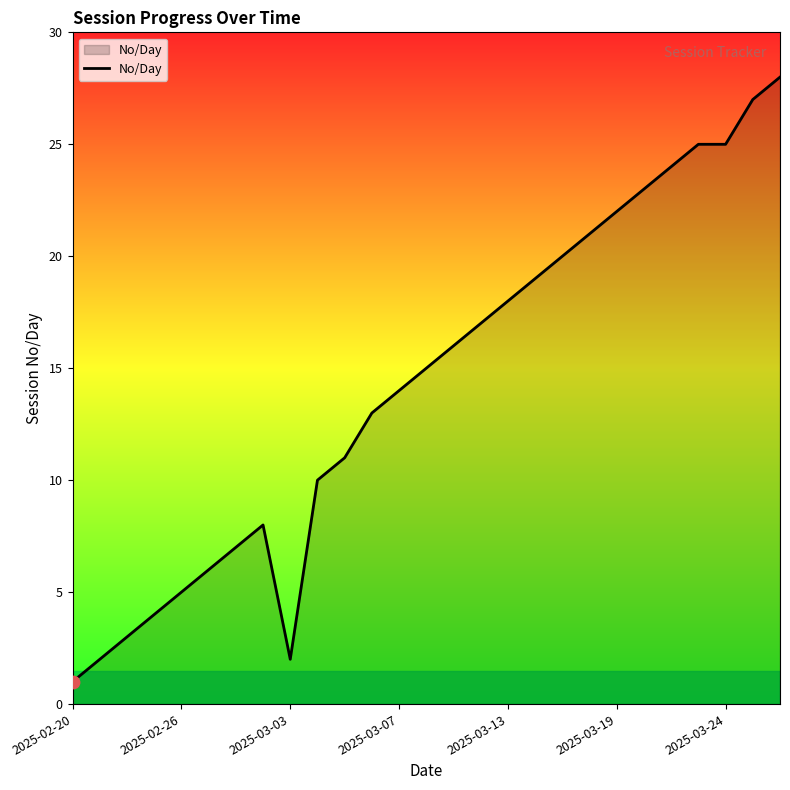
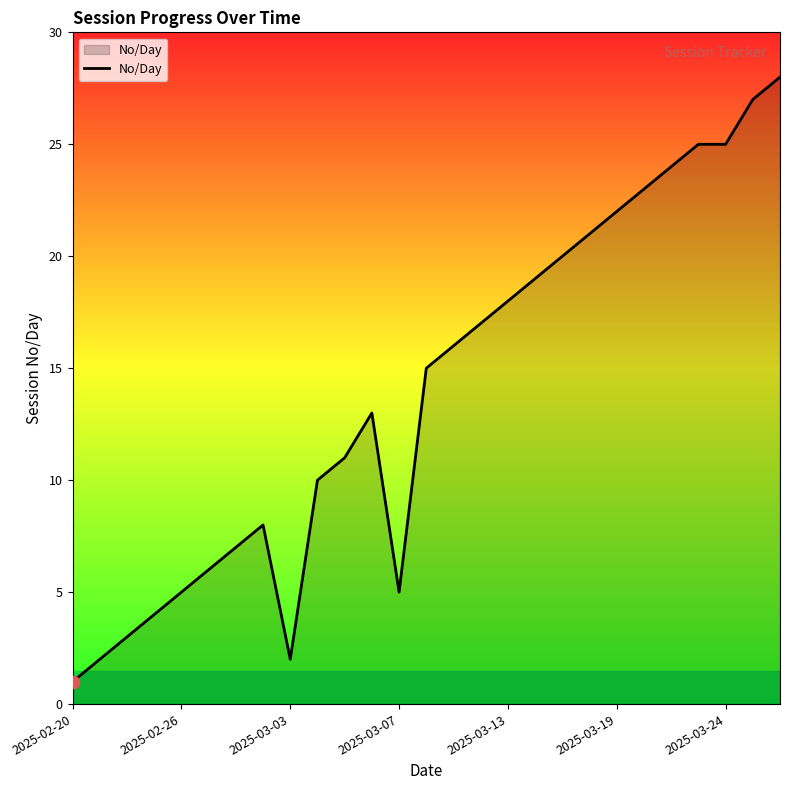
  {
    "No/Day": {
      "2025-02-26": 5,
      "2025-03-03": 2,
-     "2025-03-07": 14,
+     "2025-03-07": 5,
      "2025-03-13": 18,
      "2025-03-24": 25
    }
  }
